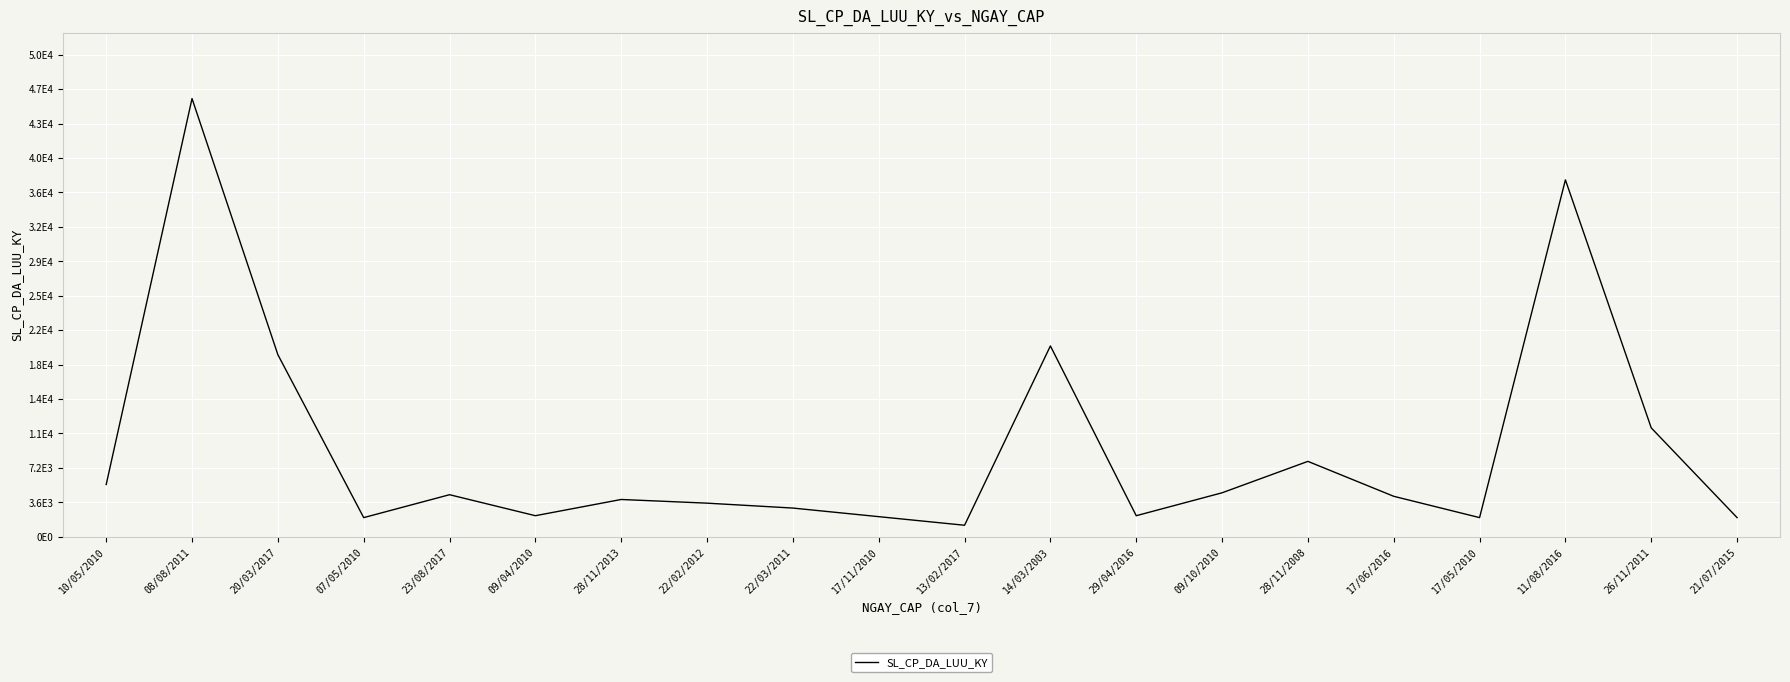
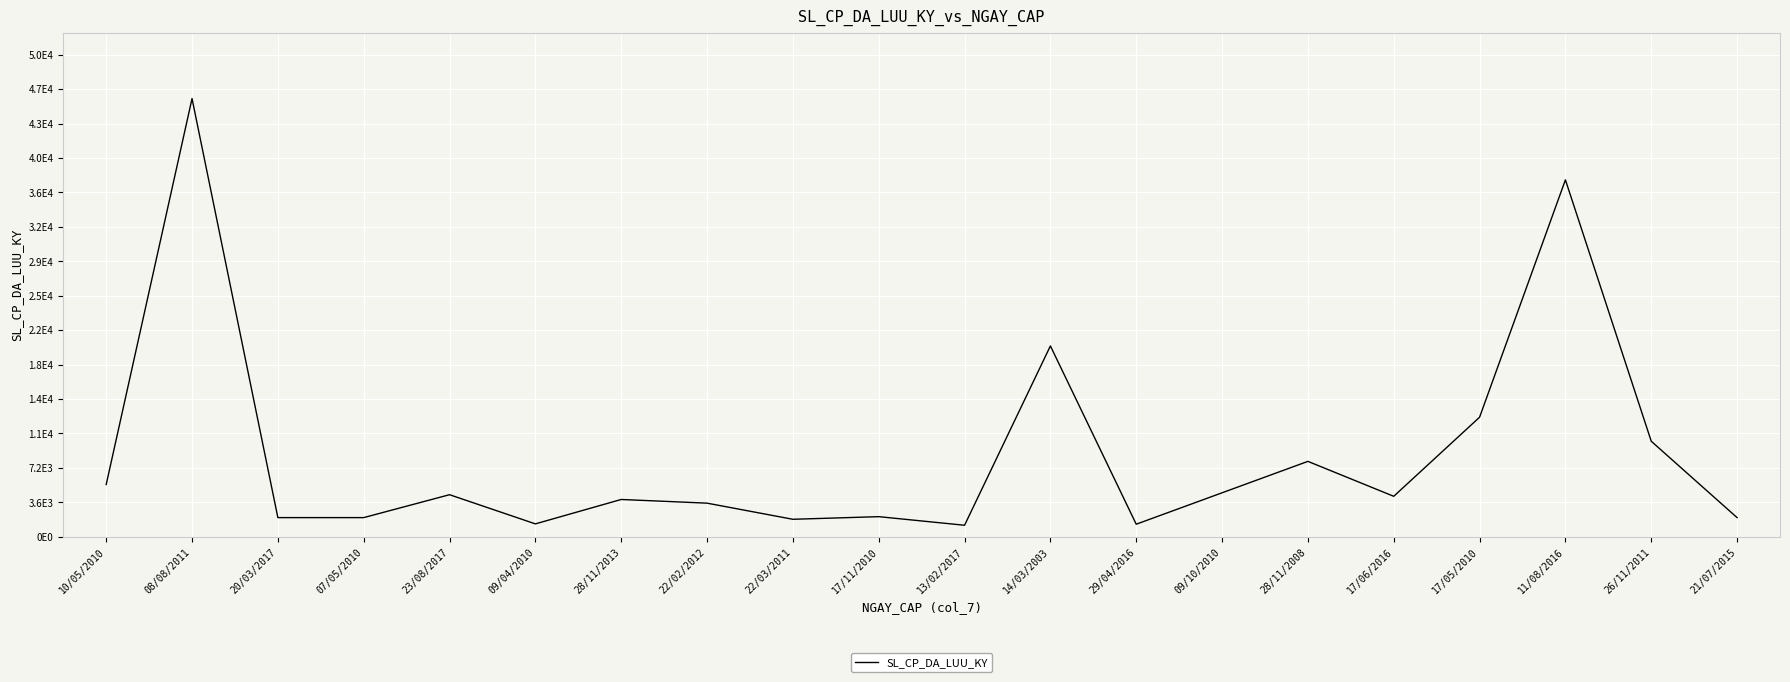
  {
    "10/05/2010": 5000,
    "08/08/2011": 46000,
-   "20/03/2017": 19000,
+   "20/03/2017": 2000,
    "07/05/2010": 2000,
    "23/08/2017": 4000,
-   "09/04/2010": 2000,
+   "09/04/2010": 1000,
    "28/11/2013": 4000,
    "22/02/2012": 4000,
-   "22/03/2011": 3000,
+   "22/03/2011": 2000,
    "17/11/2010": 2000,
    "13/02/2017": 1000,
    "14/03/2003": 20000,
-   "29/04/2016": 2000,
+   "29/04/2016": 1000,
    "09/10/2010": 5000,
    "28/11/2008": 8000,
    "17/06/2016": 4000,
-   "17/05/2010": 2000,
+   "17/05/2010": 13000,
    "11/08/2016": 37000,
-   "26/11/2011": 11000,
+   "26/11/2011": 10000,
    "21/07/2015": 2000
  }
